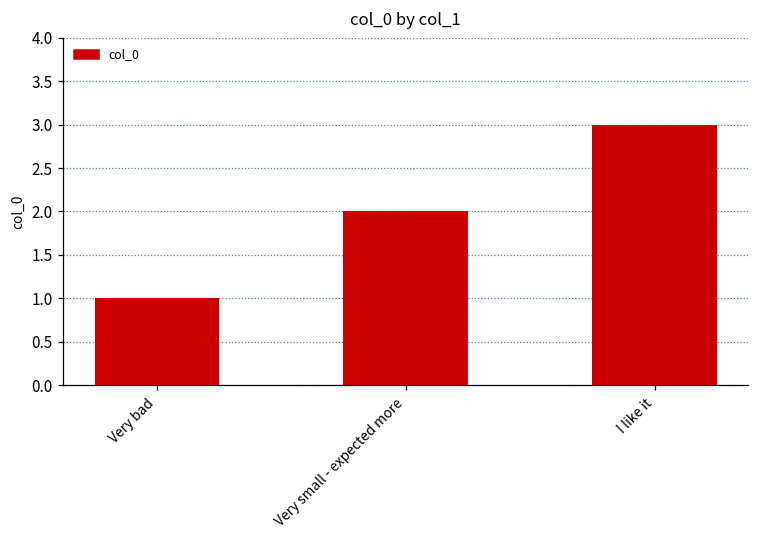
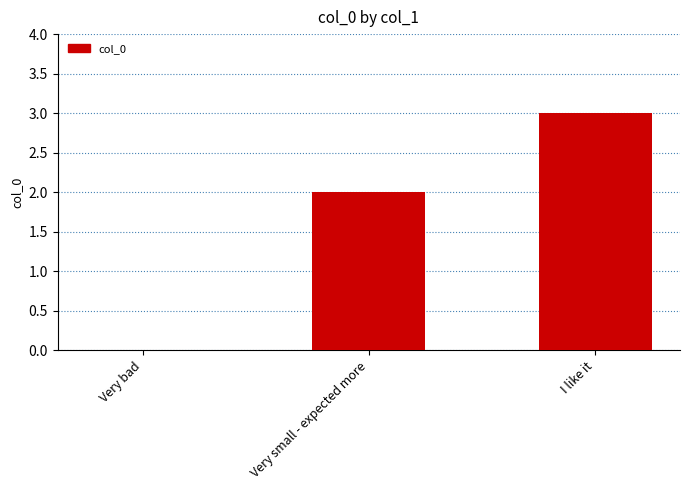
  {
-   "Very bad": 1,
+   "Very bad": 0,
    "Very small - expected more": 2,
    "I like it": 3
  }
